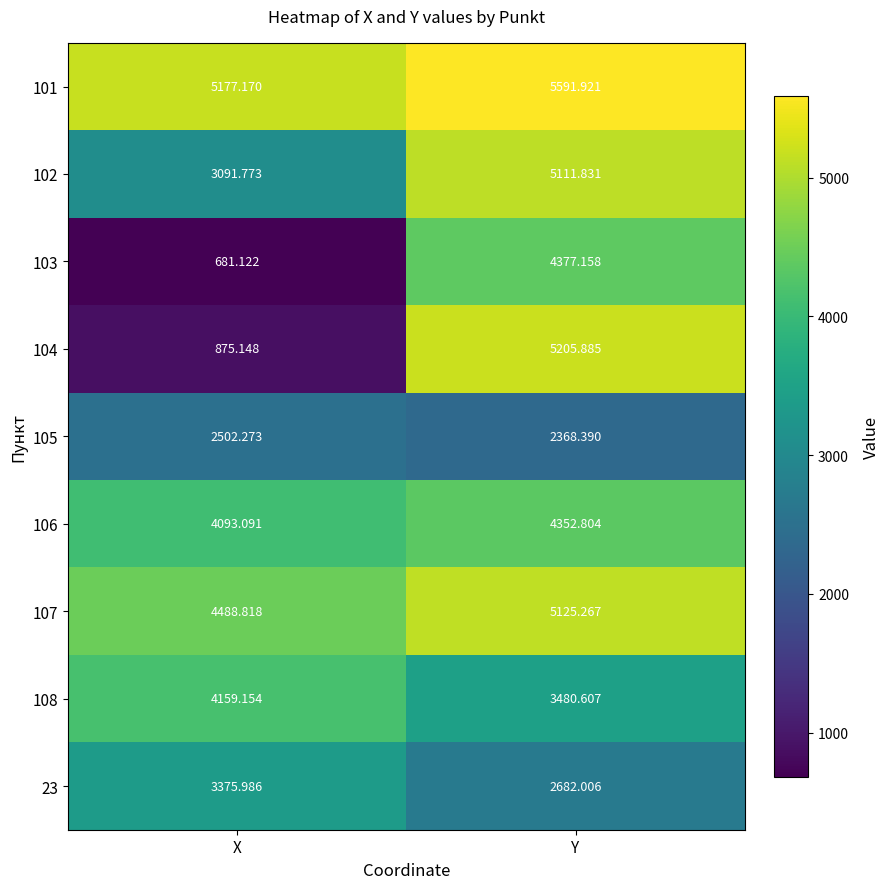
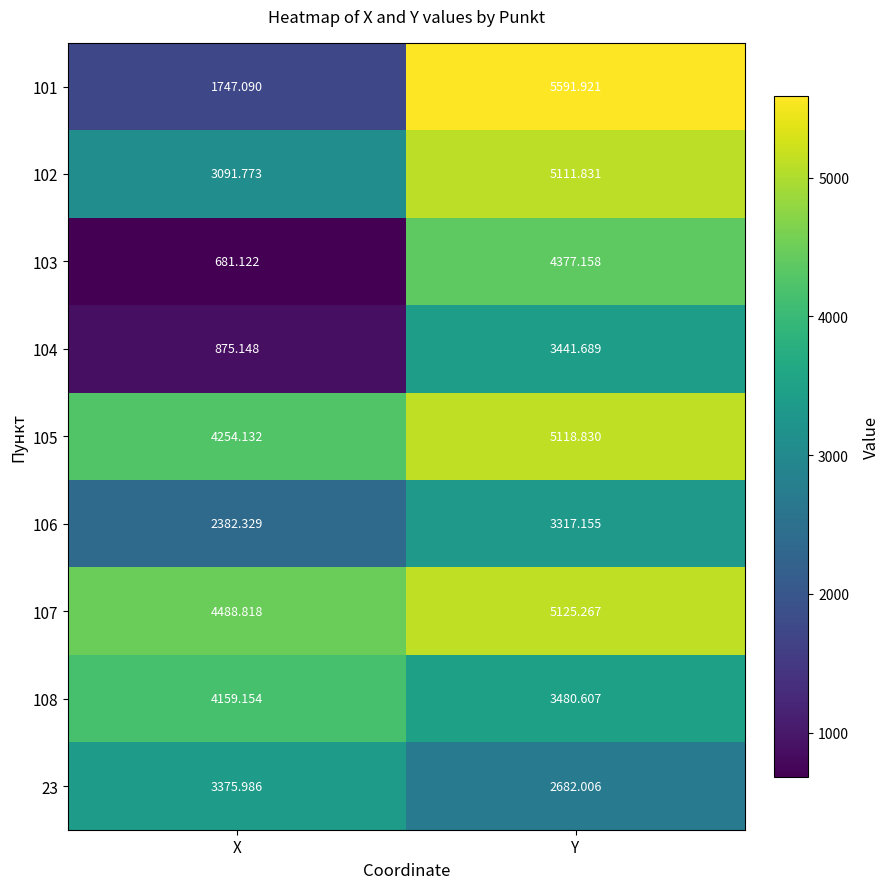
  {
    "101": {
-     "X": 5177.170,
+     "X": 1747.090,
      "Y": 5591.921
    },
    "102": {
      "X": 3091.773,
      "Y": 5111.831
    },
    "103": {
      "X": 681.122,
      "Y": 4377.158
    },
    "104": {
      "X": 875.148,
-     "Y": 5205.885
+     "Y": 3441.689
    },
    "105": {
-     "X": 2502.273,
-     "Y": 2368.390
+     "X": 4254.132,
+     "Y": 5118.830
    },
    "106": {
-     "X": 4093.091,
-     "Y": 4352.804
+     "X": 2382.329,
+     "Y": 3317.155
    },
    "107": {
      "X": 4488.818,
      "Y": 5125.267
    },
    "108": {
      "X": 4159.154,
      "Y": 3480.607
    },
    "23": {
      "X": 3375.986,
      "Y": 2682.006
    }
  }
